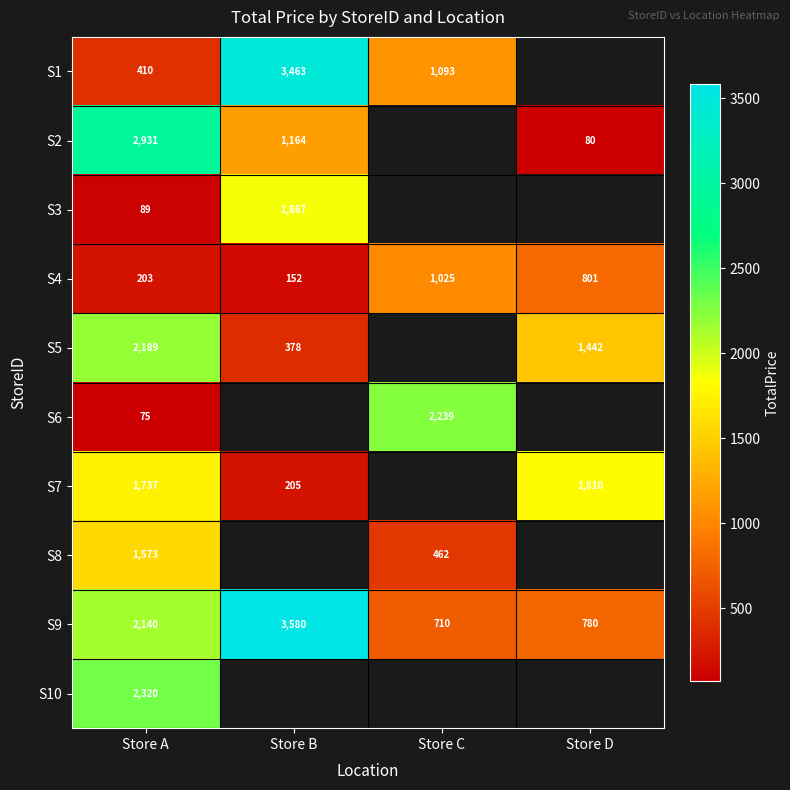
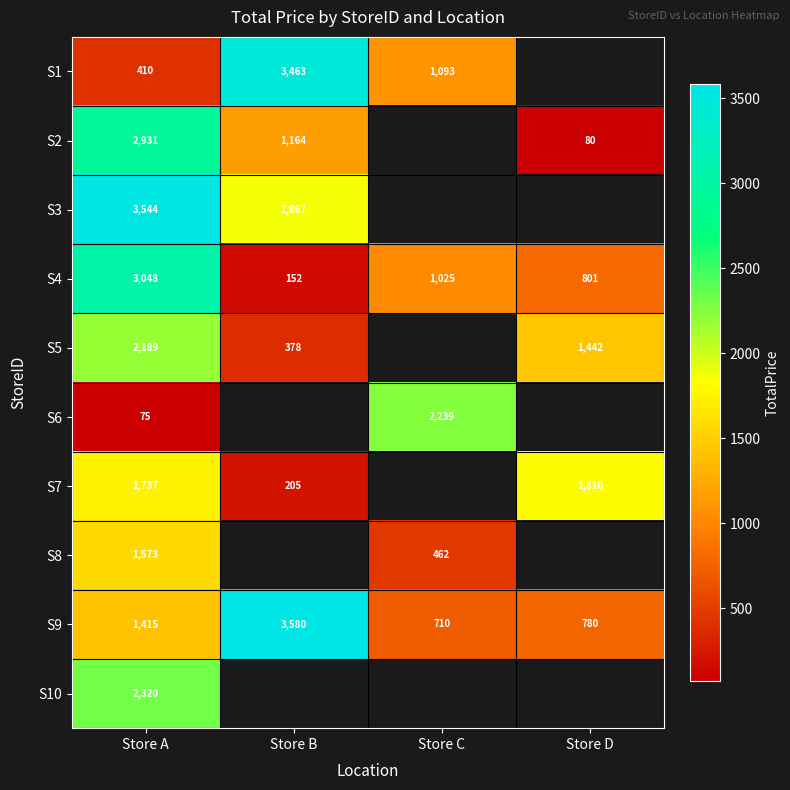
  {
    "S1": {
      "Store A": "410",
      "Store B": "3,463",
      "Store C": "1,093"
    },
    "S2": {
      "Store A": "2,931",
      "Store B": "1,164",
      "Store D": "80"
    },
    "S3": {
-     "Store A": "89",
+     "Store A": "3,544",
      "Store B": "1,867"
    },
    "S4": {
-     "Store A": "203",
+     "Store A": "3,048",
      "Store B": "152",
      "Store C": "1,025",
      "Store D": "801"
    },
    "S5": {
      "Store A": "2,189",
      "Store B": "378",
      "Store D": "1,442"
    },
    "S6": {
      "Store A": "75",
      "Store C": "2,239"
    },
    "S7": {
      "Store A": "1,737",
      "Store B": "205",
      "Store D": "1,810"
    },
    "S8": {
      "Store A": "1,573",
      "Store C": "462"
    },
    "S9": {
-     "Store A": "2,140",
+     "Store A": "1,415",
      "Store B": "3,580",
      "Store C": "710",
      "Store D": "780"
    },
    "S10": {
      "Store A": "2,320"
    }
  }
